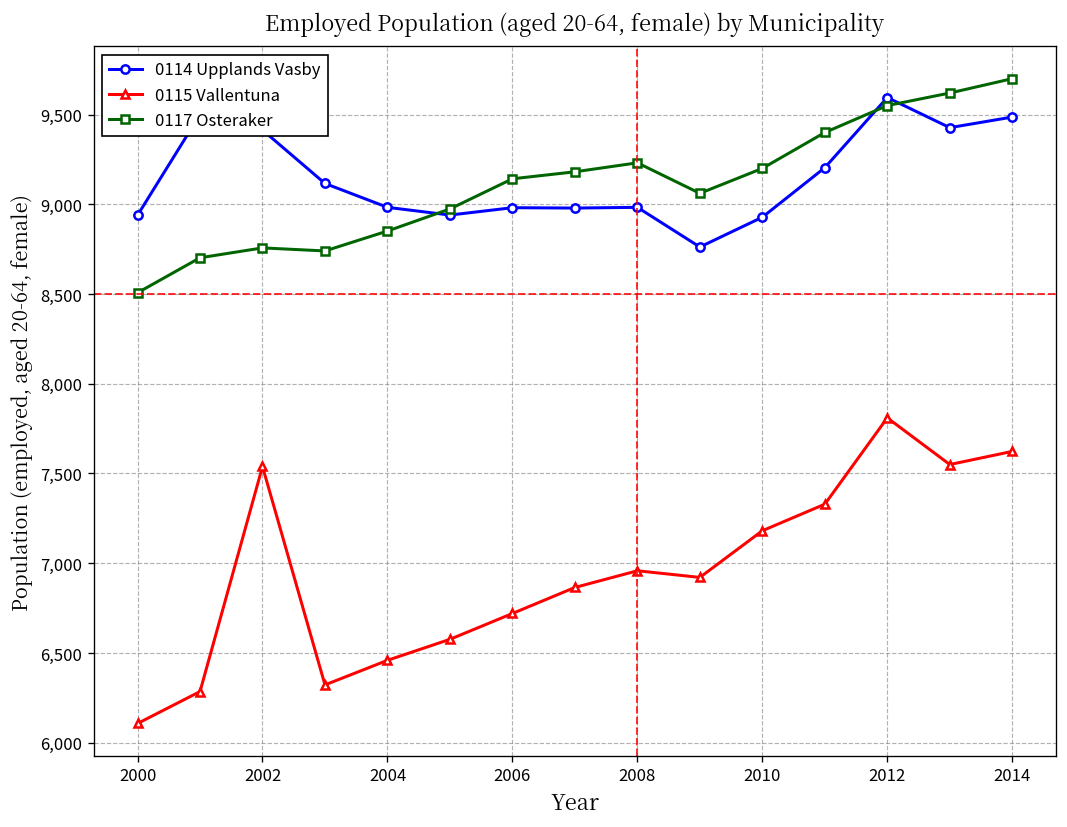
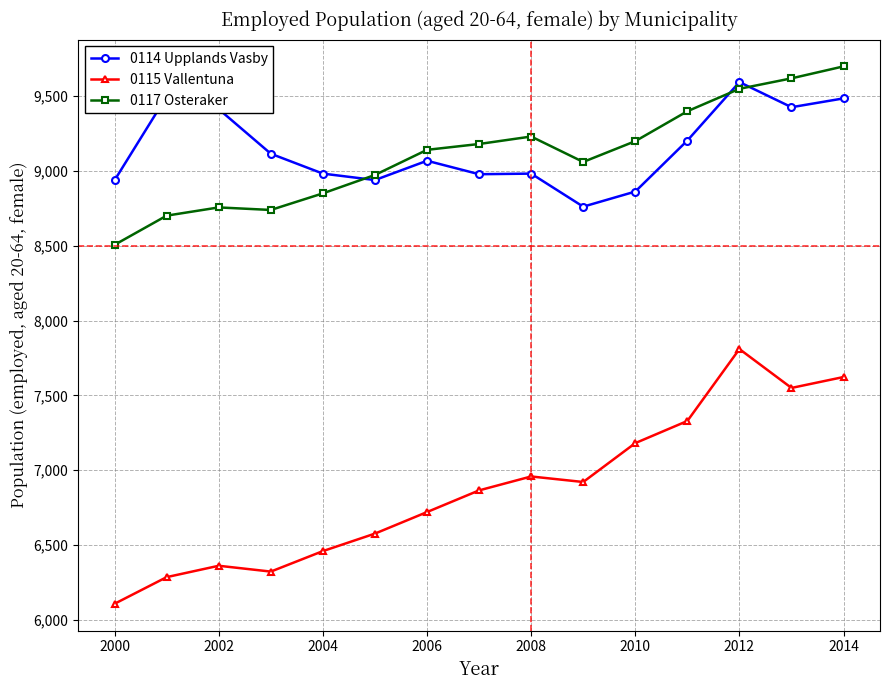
  {
    "0114 Upplands Vasby": {
      "2000": "8,940",
      "2004": "8,980",
-     "2006": "8,980",
+     "2006": "9,070",
      "2008": "8,980",
-     "2010": "8,930",
+     "2010": "8,860",
      "2012": "9,600",
      "2014": "9,490"
    },
    "0115 Vallentuna": {
      "2000": "6,110",
-     "2002": "7,540",
+     "2002": "6,360",
      "2004": "6,460",
      "2006": "6,720",
      "2008": "6,960",
      "2010": "7,180",
      "2012": "7,810",
      "2014": "7,620"
    },
    "0117 Osteraker": {
      "2000": "8,510",
      "2002": "8,760",
      "2004": "8,850",
      "2006": "9,140",
      "2008": "9,230",
      "2010": "9,200",
      "2012": "9,550",
      "2014": "9,700"
    }
  }
